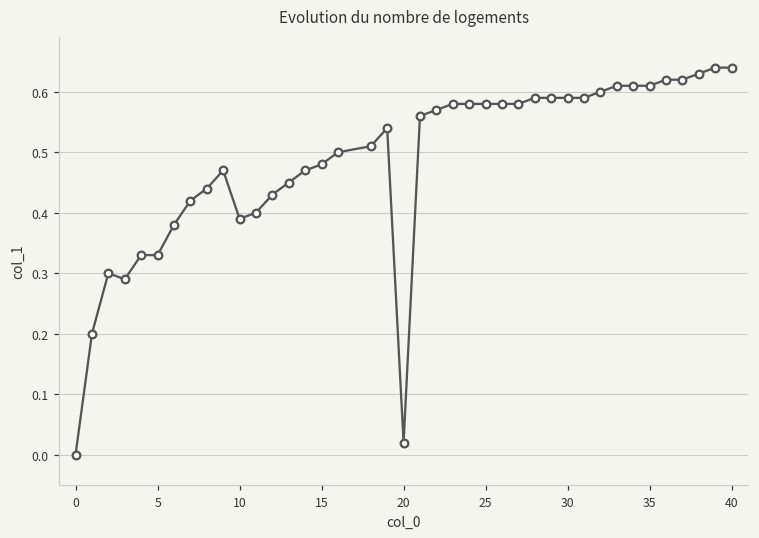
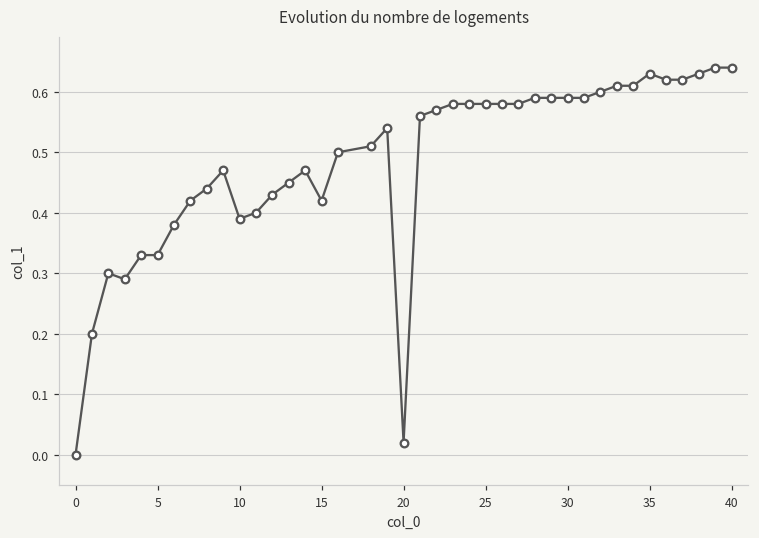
  {
    "0": 0.00,
    "5": 0.33,
    "10": 0.39,
-   "15": 0.48,
+   "15": 0.42,
    "20": 0.02,
    "25": 0.58,
    "30": 0.59,
-   "35": 0.61,
+   "35": 0.63,
    "40": 0.64
  }
